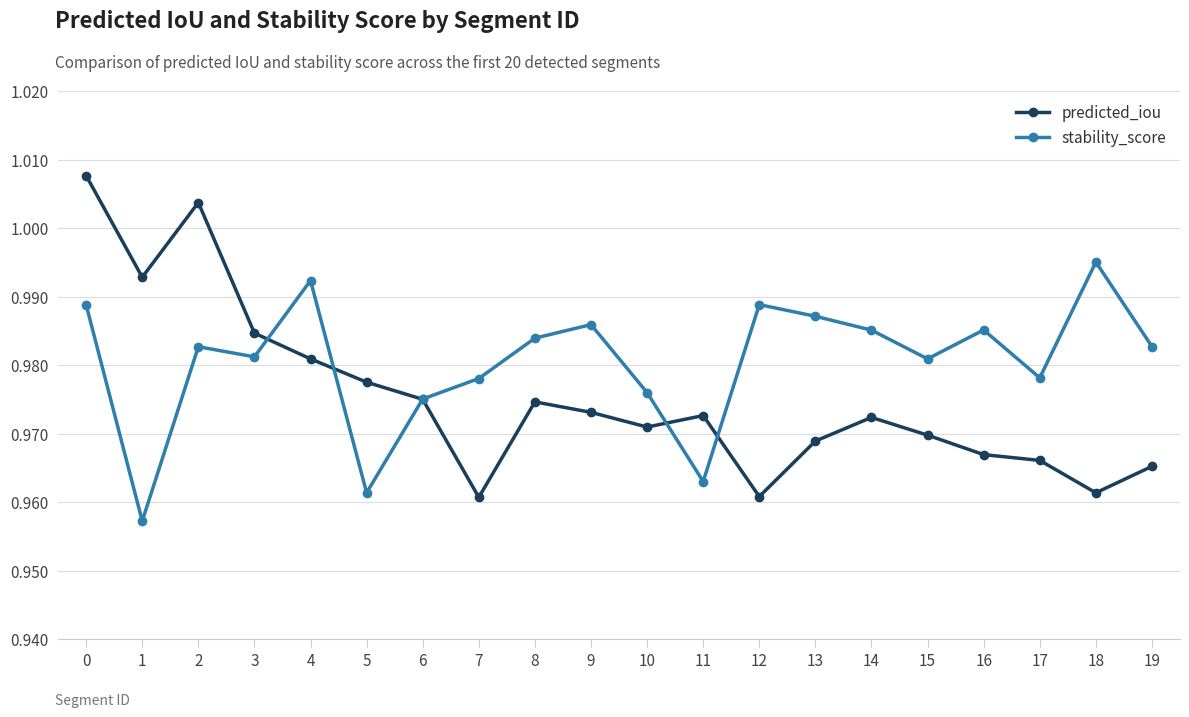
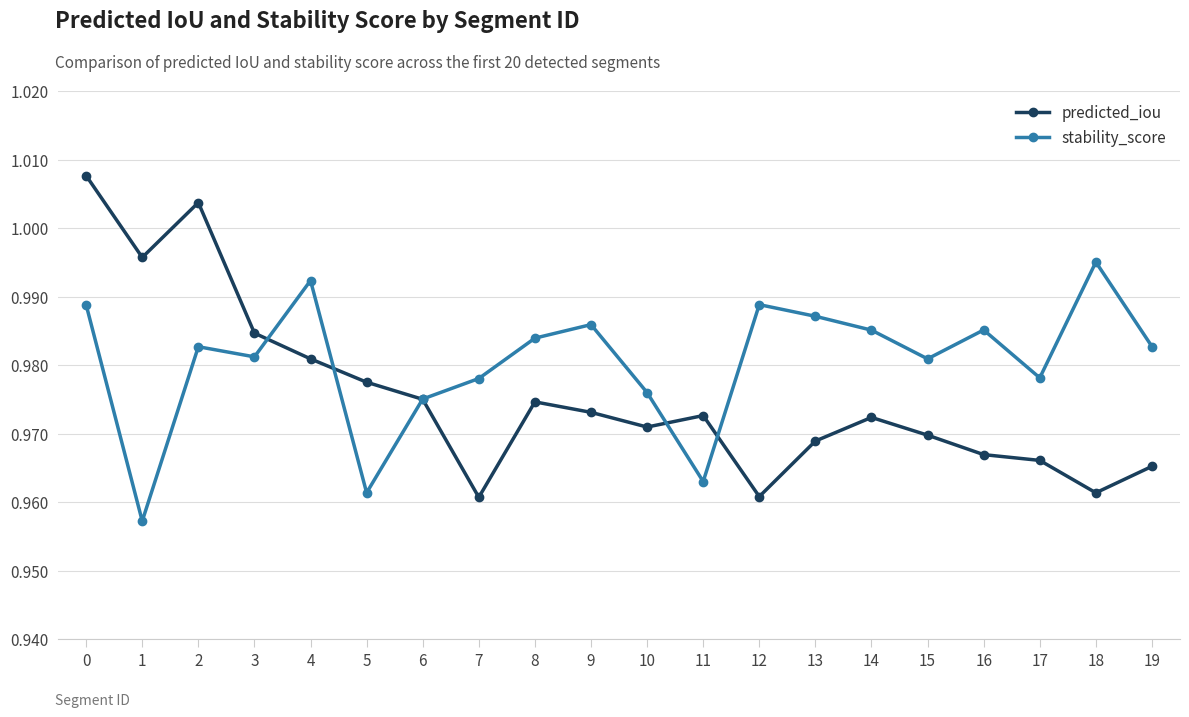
  {
    "predicted_iou": {
      "0": 1.008,
-     "1": 0.993,
+     "1": 0.996,
      "2": 1.004,
      "3": 0.985,
      "4": 0.981,
      "5": 0.978,
      "7": 0.961,
      "8": 0.975,
      "9": 0.973,
      "10": 0.971,
      "11": 0.973,
      "12": 0.961,
      "13": 0.969,
      "14": 0.972,
      "15": 0.970,
      "16": 0.967,
      "17": 0.966,
      "18": 0.961,
      "19": 0.965
    },
    "stability_score": {
      "0": 0.989,
      "1": 0.957,
      "2": 0.983,
      "3": 0.981,
      "4": 0.992,
      "5": 0.961,
      "7": 0.978,
      "8": 0.984,
      "9": 0.986,
      "10": 0.976,
      "11": 0.963,
      "12": 0.989,
      "13": 0.987,
      "14": 0.985,
      "15": 0.981,
      "16": 0.985,
      "17": 0.978,
      "18": 0.995,
      "19": 0.983
    }
  }
